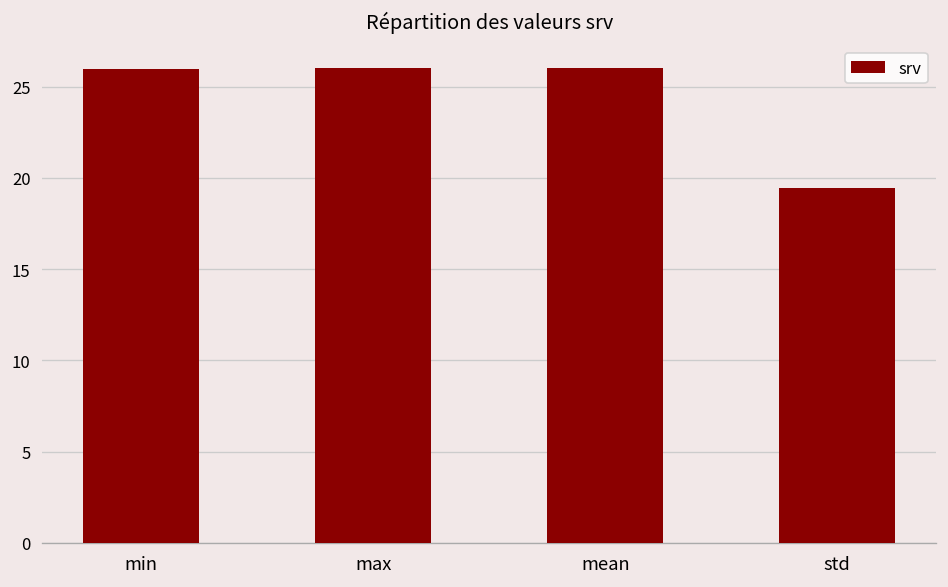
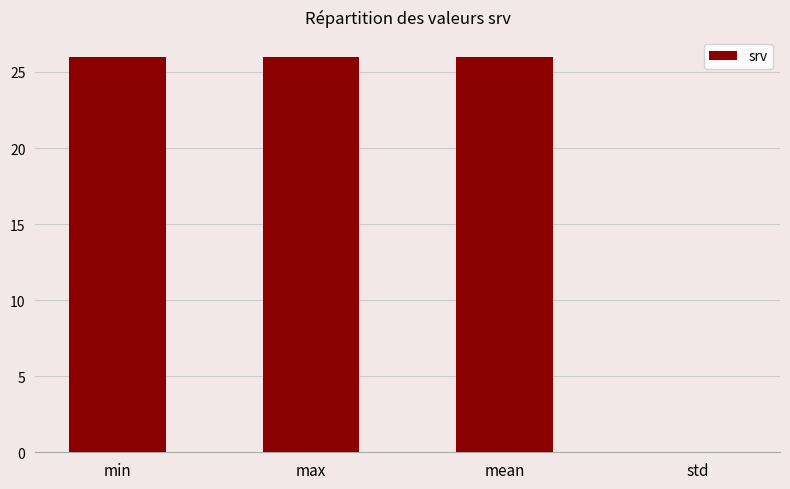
  {
    "min": 26.0,
    "max": 26.0,
    "mean": 26.0,
-   "std": 19.5
+   "std": 0.0
  }
